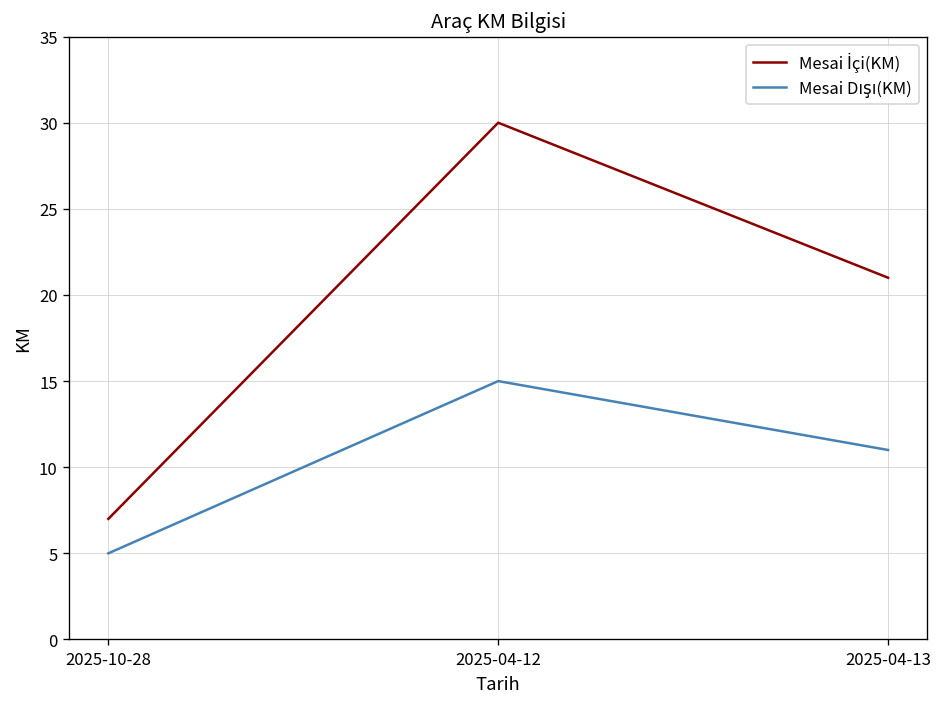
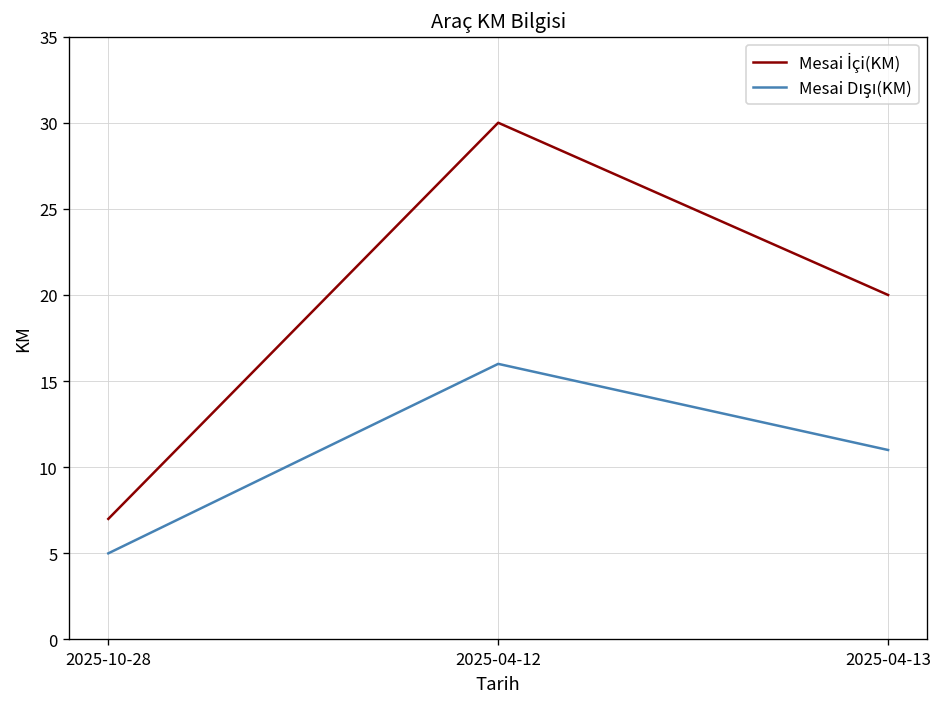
  {
    "Mesai İçi(KM)": {
      "2025-10-28": 7,
      "2025-04-12": 30,
-     "2025-04-13": 21
+     "2025-04-13": 20
    },
    "Mesai Dışı(KM)": {
      "2025-10-28": 5,
-     "2025-04-12": 15,
+     "2025-04-12": 16,
      "2025-04-13": 11
    }
  }
